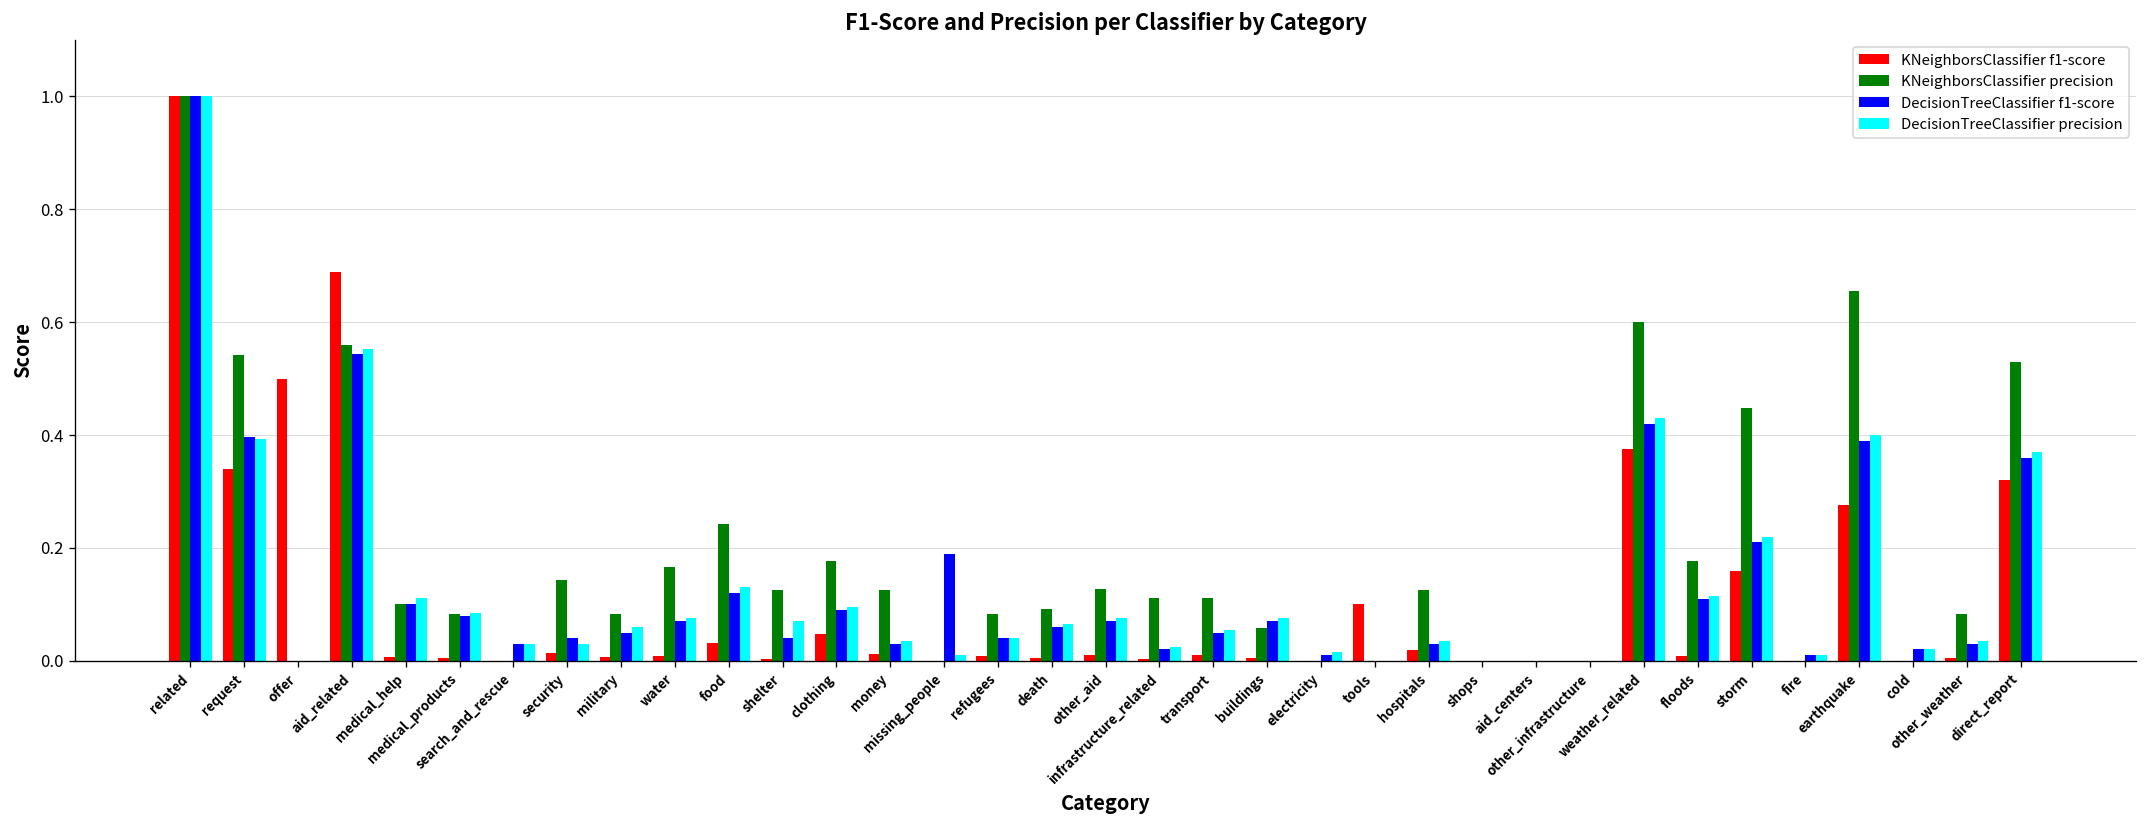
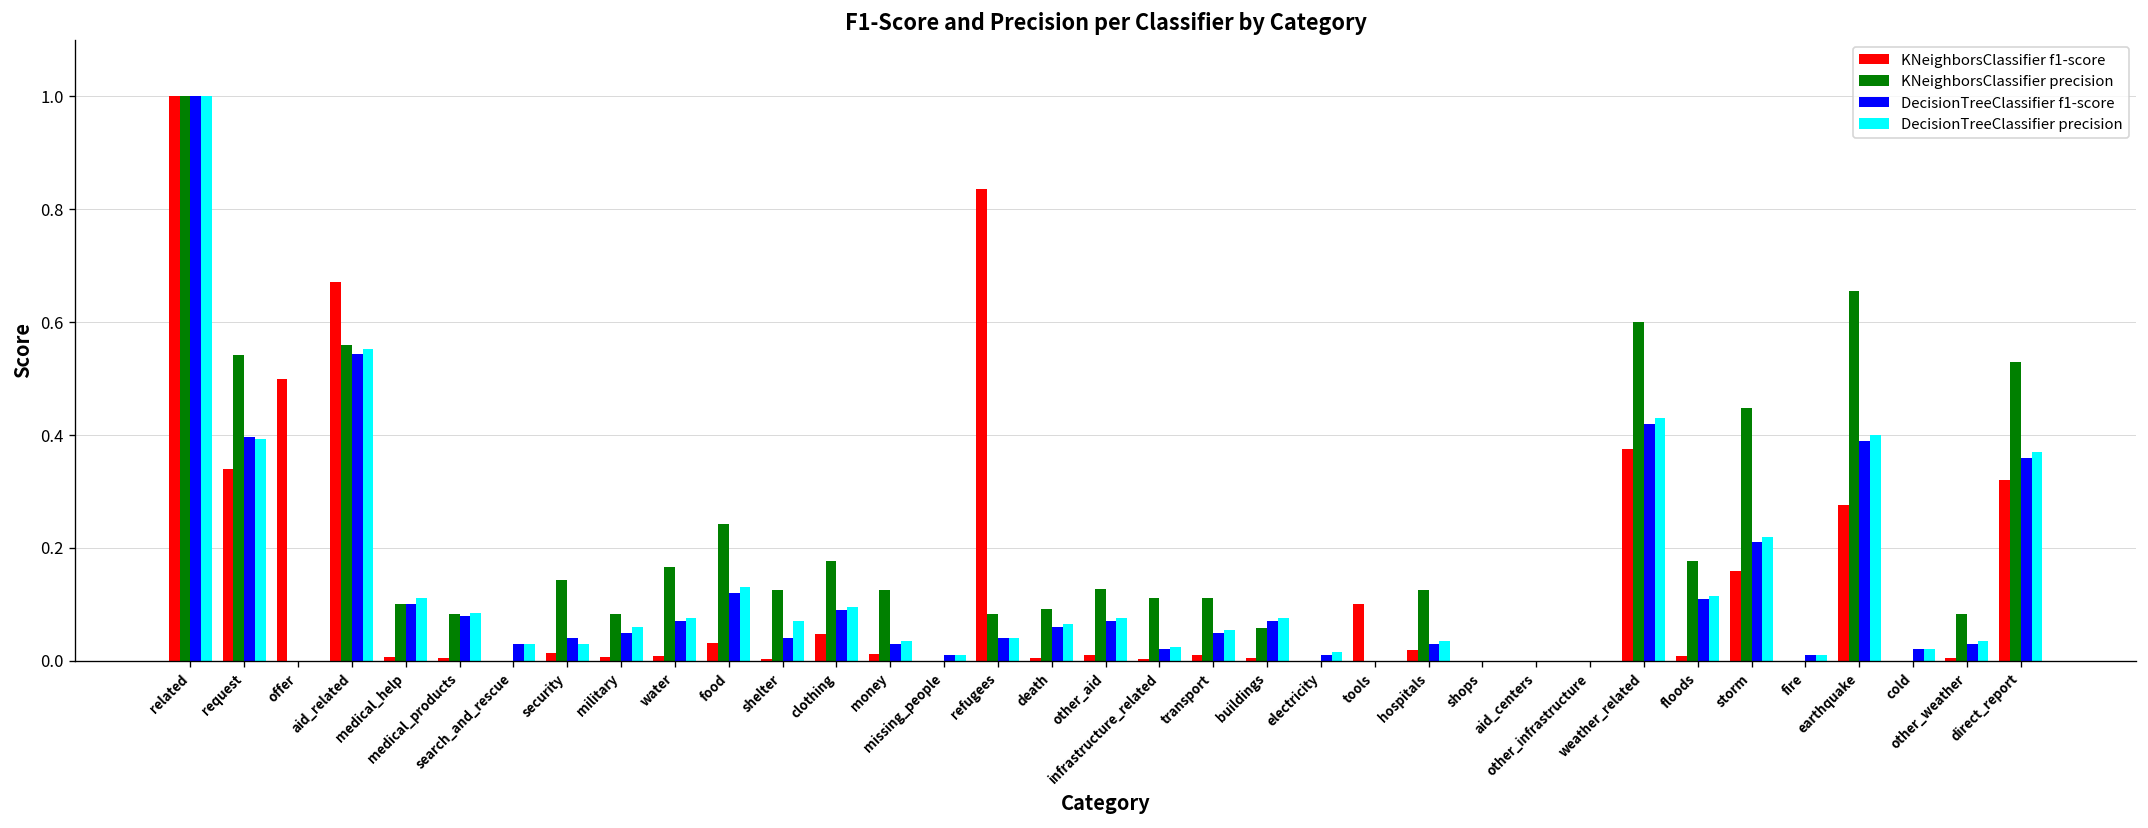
  {
    "KNeighborsClassifier f1-score": {
      "related": 1.00,
      "request": 0.34,
      "offer": 0.50,
-     "aid_related": 0.69,
+     "aid_related": 0.67,
      "medical_help": 0.01,
      "search_and_rescue": 0.00,
      "security": 0.01,
      "military": 0.01,
      "water": 0.01,
      "food": 0.03,
      "clothing": 0.05,
      "money": 0.01,
      "missing_people": 0.00,
-     "refugees": 0.01,
+     "refugees": 0.84,
      "other_aid": 0.01,
      "transport": 0.01,
      "electricity": 0.00,
      "tools": 0.10,
      "hospitals": 0.02,
      "shops": 0.00,
      "aid_centers": 0.00,
      "other_infrastructure": 0.00,
      "weather_related": 0.38,
      "floods": 0.01,
      "storm": 0.16,
      "fire": 0.00,
      "earthquake": 0.28,
      "cold": 0.00,
      "direct_report": 0.32
    },
    "KNeighborsClassifier precision": {
      "related": 1.00,
      "request": 0.54,
      "offer": 0.00,
      "aid_related": 0.56,
      "medical_help": 0.10,
      "medical_products": 0.08,
      "search_and_rescue": 0.00,
      "security": 0.14,
      "military": 0.08,
      "water": 0.17,
      "food": 0.24,
      "shelter": 0.13,
      "clothing": 0.18,
      "money": 0.13,
      "missing_people": 0.00,
      "refugees": 0.08,
      "death": 0.09,
      "other_aid": 0.13,
      "infrastructure_related": 0.11,
      "transport": 0.11,
      "buildings": 0.06,
      "electricity": 0.00,
      "tools": 0.00,
      "hospitals": 0.13,
      "shops": 0.00,
      "aid_centers": 0.00,
      "other_infrastructure": 0.00,
      "weather_related": 0.60,
      "floods": 0.18,
      "storm": 0.45,
      "fire": 0.00,
      "earthquake": 0.66,
      "cold": 0.00,
      "other_weather": 0.08,
      "direct_report": 0.53
    },
    "DecisionTreeClassifier f1-score": {
      "related": 1.00,
      "request": 0.40,
      "offer": 0.00,
      "aid_related": 0.54,
      "medical_help": 0.10,
      "medical_products": 0.08,
      "search_and_rescue": 0.03,
      "security": 0.04,
      "military": 0.05,
      "water": 0.07,
      "food": 0.12,
      "shelter": 0.04,
      "clothing": 0.09,
      "money": 0.03,
-     "missing_people": 0.19,
+     "missing_people": 0.01,
      "refugees": 0.04,
      "death": 0.06,
      "other_aid": 0.07,
      "infrastructure_related": 0.02,
      "transport": 0.05,
      "buildings": 0.07,
      "electricity": 0.01,
      "tools": 0.00,
      "hospitals": 0.03,
      "shops": 0.00,
      "aid_centers": 0.00,
      "other_infrastructure": 0.00,
      "weather_related": 0.42,
      "floods": 0.11,
      "storm": 0.21,
      "fire": 0.01,
      "earthquake": 0.39,
      "cold": 0.02,
      "other_weather": 0.03,
      "direct_report": 0.36
    },
    "DecisionTreeClassifier precision": {
      "related": 1.00,
      "request": 0.39,
      "offer": 0.00,
      "aid_related": 0.55,
      "medical_help": 0.11,
      "medical_products": 0.09,
      "search_and_rescue": 0.03,
      "security": 0.03,
      "military": 0.06,
      "water": 0.08,
      "food": 0.13,
      "shelter": 0.07,
      "clothing": 0.10,
      "money": 0.04,
      "missing_people": 0.01,
      "refugees": 0.04,
      "death": 0.07,
      "other_aid": 0.08,
      "infrastructure_related": 0.03,
      "transport": 0.06,
      "buildings": 0.08,
      "electricity": 0.02,
      "tools": 0.00,
      "hospitals": 0.04,
      "shops": 0.00,
      "aid_centers": 0.00,
      "other_infrastructure": 0.00,
      "weather_related": 0.43,
      "floods": 0.12,
      "storm": 0.22,
      "fire": 0.01,
      "earthquake": 0.40,
      "cold": 0.02,
      "other_weather": 0.04,
      "direct_report": 0.37
    }
  }
